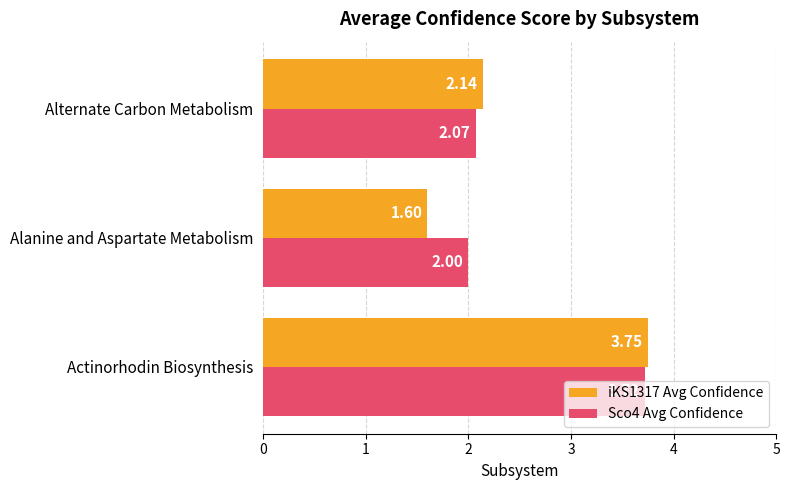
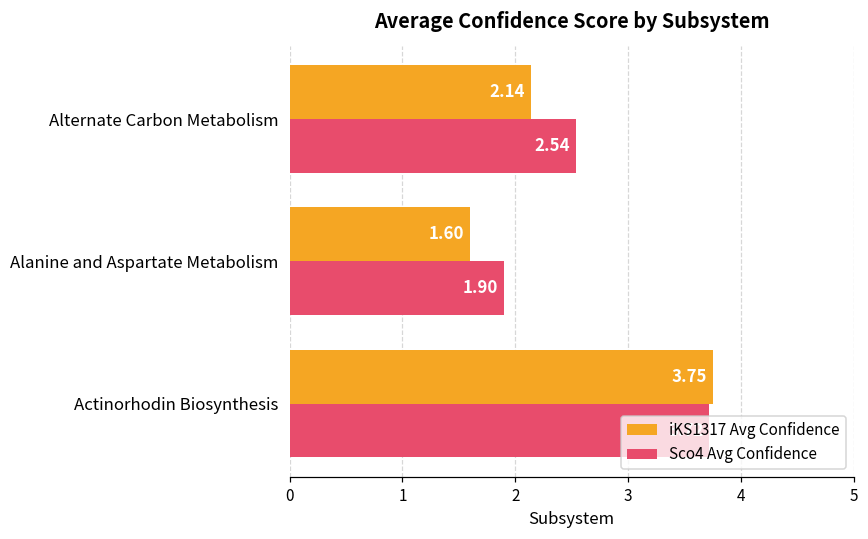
  {
    "iKS1317 Avg Confidence": {
      "Alternate Carbon Metabolism": 2.14,
      "Alanine and Aspartate Metabolism": 1.60,
      "Actinorhodin Biosynthesis": 3.75
    },
    "Sco4 Avg Confidence": {
-     "Alternate Carbon Metabolism": 2.07,
-     "Alanine and Aspartate Metabolism": 2.00
+     "Alternate Carbon Metabolism": 2.54,
+     "Alanine and Aspartate Metabolism": 1.90
    }
  }
